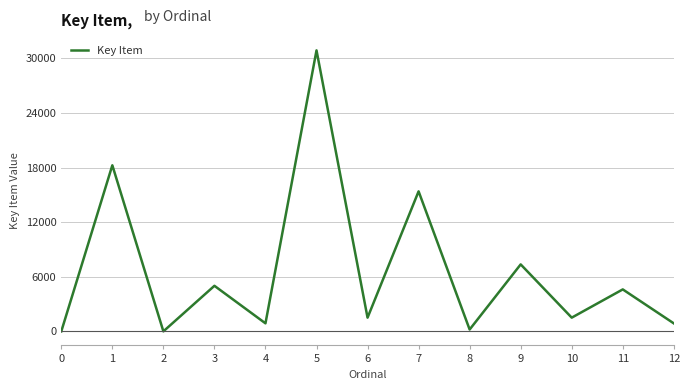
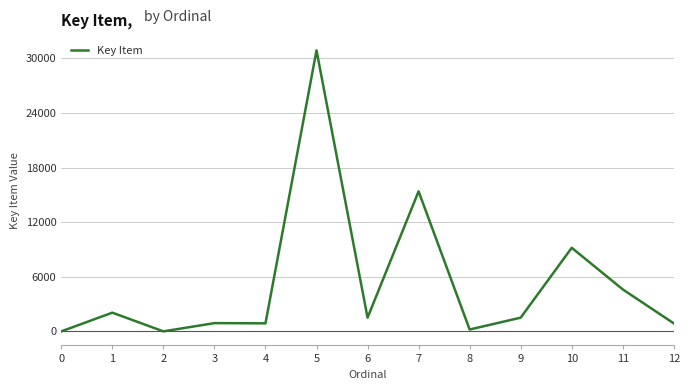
  {
    "0": 0,
-   "1": 18000,
+   "1": 2000,
    "2": 0,
-   "3": 5000,
+   "3": 1000,
    "4": 1000,
    "5": 31000,
    "6": 2000,
    "7": 15000,
    "8": 0,
-   "9": 7000,
-   "10": 2000,
+   "9": 2000,
+   "10": 9000,
    "11": 5000,
    "12": 1000
  }
